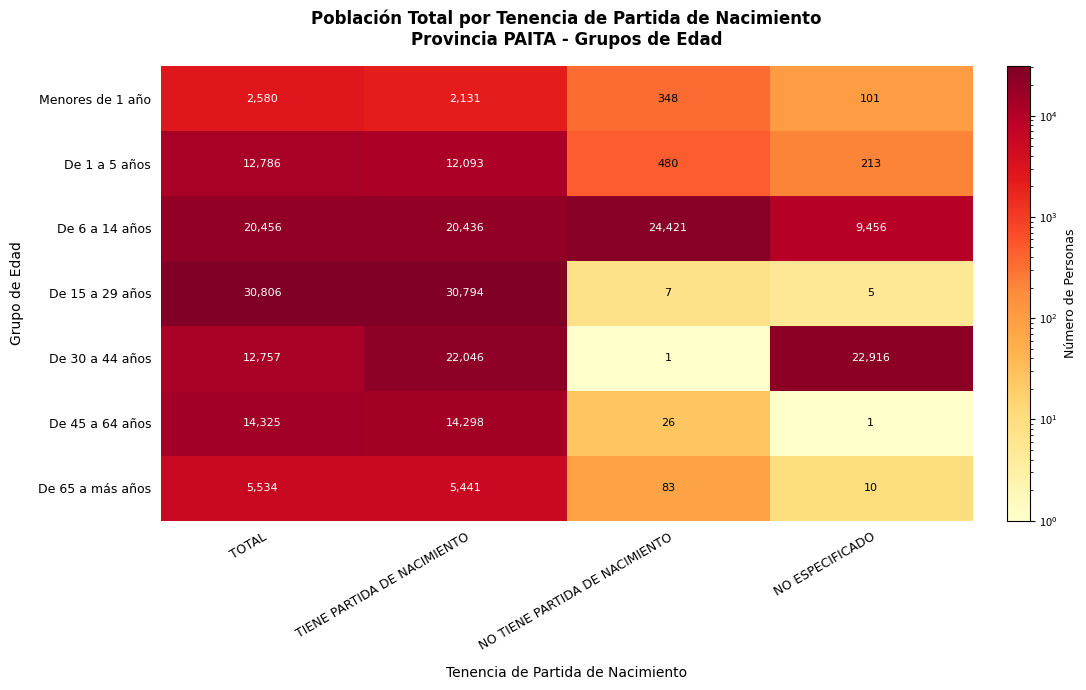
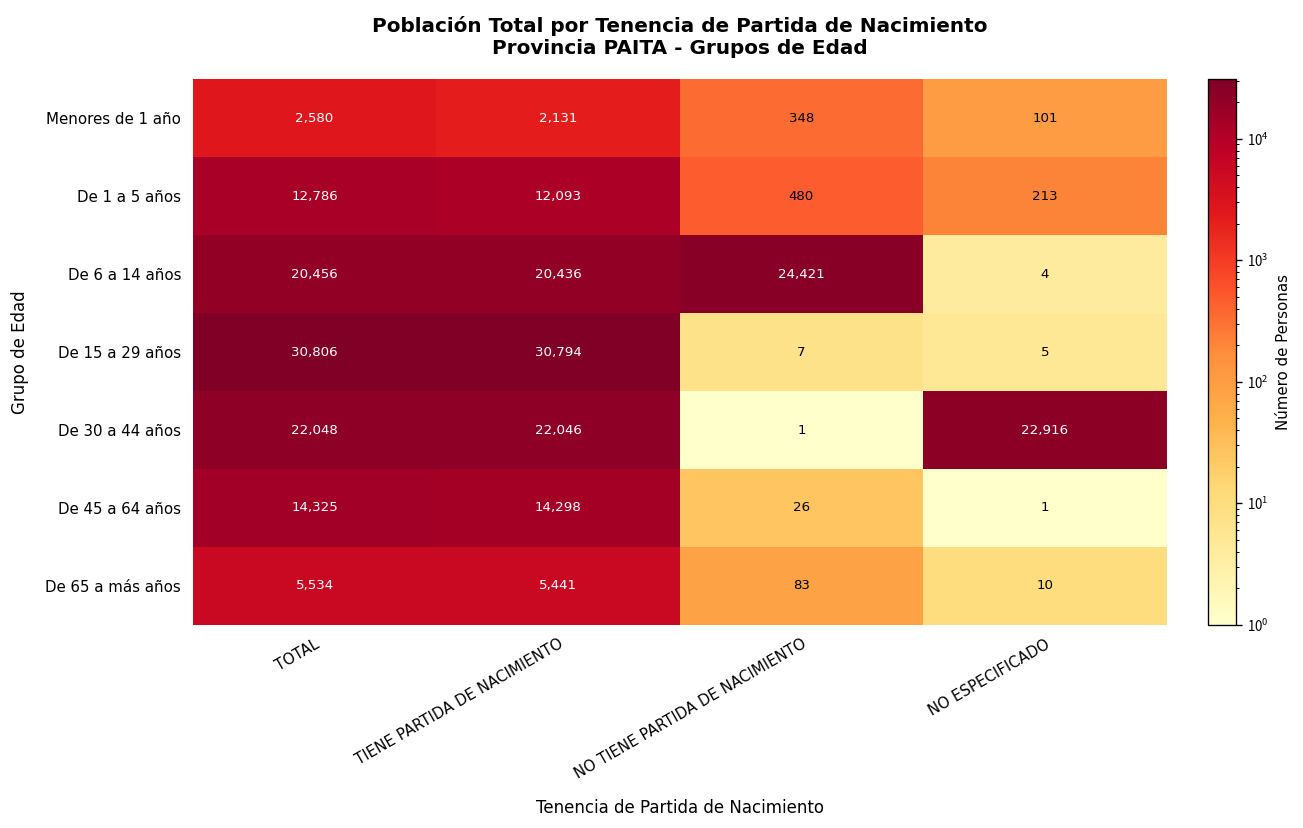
  {
    "Menores de 1 año": {
      "TOTAL": "2,580",
      "TIENE PARTIDA DE NACIMIENTO": "2,131",
      "NO TIENE PARTIDA DE NACIMIENTO": "348",
      "NO ESPECIFICADO": "101"
    },
    "De 1 a 5 años": {
      "TOTAL": "12,786",
      "TIENE PARTIDA DE NACIMIENTO": "12,093",
      "NO TIENE PARTIDA DE NACIMIENTO": "480",
      "NO ESPECIFICADO": "213"
    },
    "De 6 a 14 años": {
      "TOTAL": "20,456",
      "TIENE PARTIDA DE NACIMIENTO": "20,436",
      "NO TIENE PARTIDA DE NACIMIENTO": "24,421",
-     "NO ESPECIFICADO": "9,456"
+     "NO ESPECIFICADO": "4"
    },
    "De 15 a 29 años": {
      "TOTAL": "30,806",
      "TIENE PARTIDA DE NACIMIENTO": "30,794",
      "NO TIENE PARTIDA DE NACIMIENTO": "7",
      "NO ESPECIFICADO": "5"
    },
    "De 30 a 44 años": {
-     "TOTAL": "12,757",
+     "TOTAL": "22,048",
      "TIENE PARTIDA DE NACIMIENTO": "22,046",
      "NO TIENE PARTIDA DE NACIMIENTO": "1",
      "NO ESPECIFICADO": "22,916"
    },
    "De 45 a 64 años": {
      "TOTAL": "14,325",
      "TIENE PARTIDA DE NACIMIENTO": "14,298",
      "NO TIENE PARTIDA DE NACIMIENTO": "26",
      "NO ESPECIFICADO": "1"
    },
    "De 65 a más años": {
      "TOTAL": "5,534",
      "TIENE PARTIDA DE NACIMIENTO": "5,441",
      "NO TIENE PARTIDA DE NACIMIENTO": "83",
      "NO ESPECIFICADO": "10"
    }
  }
